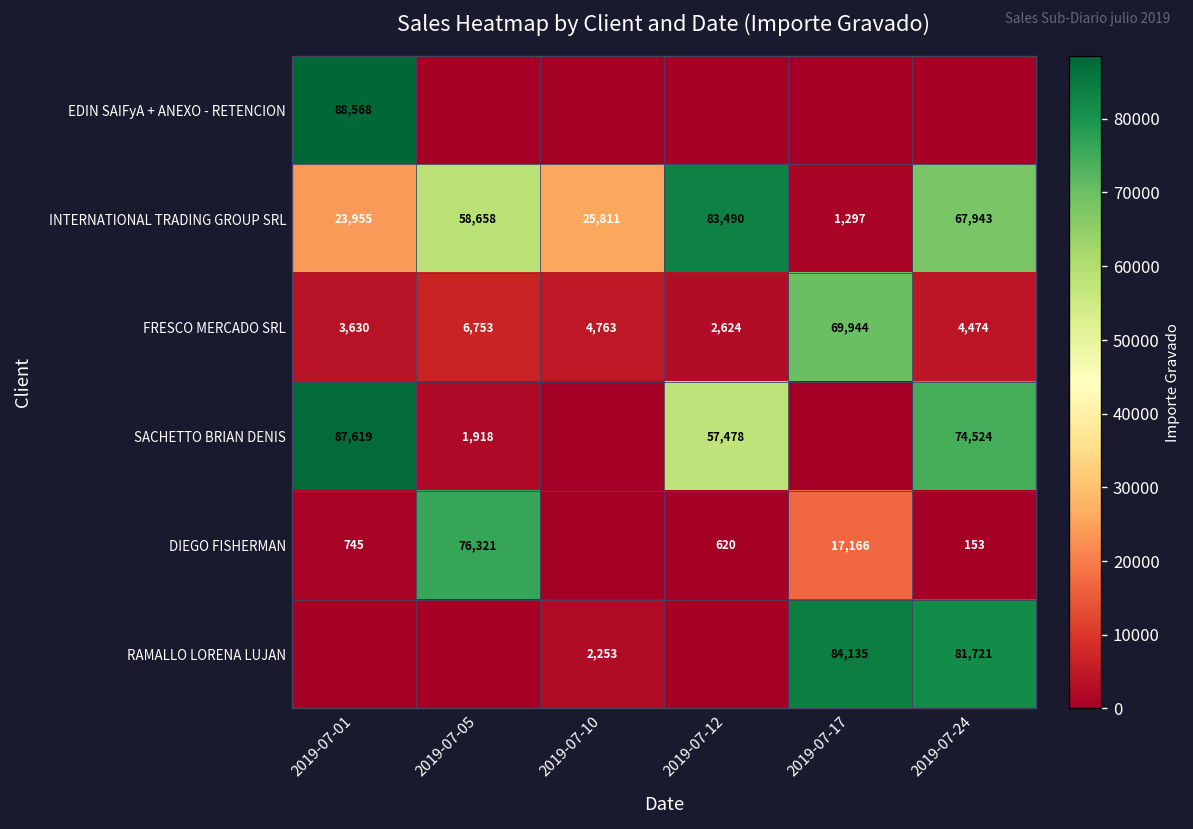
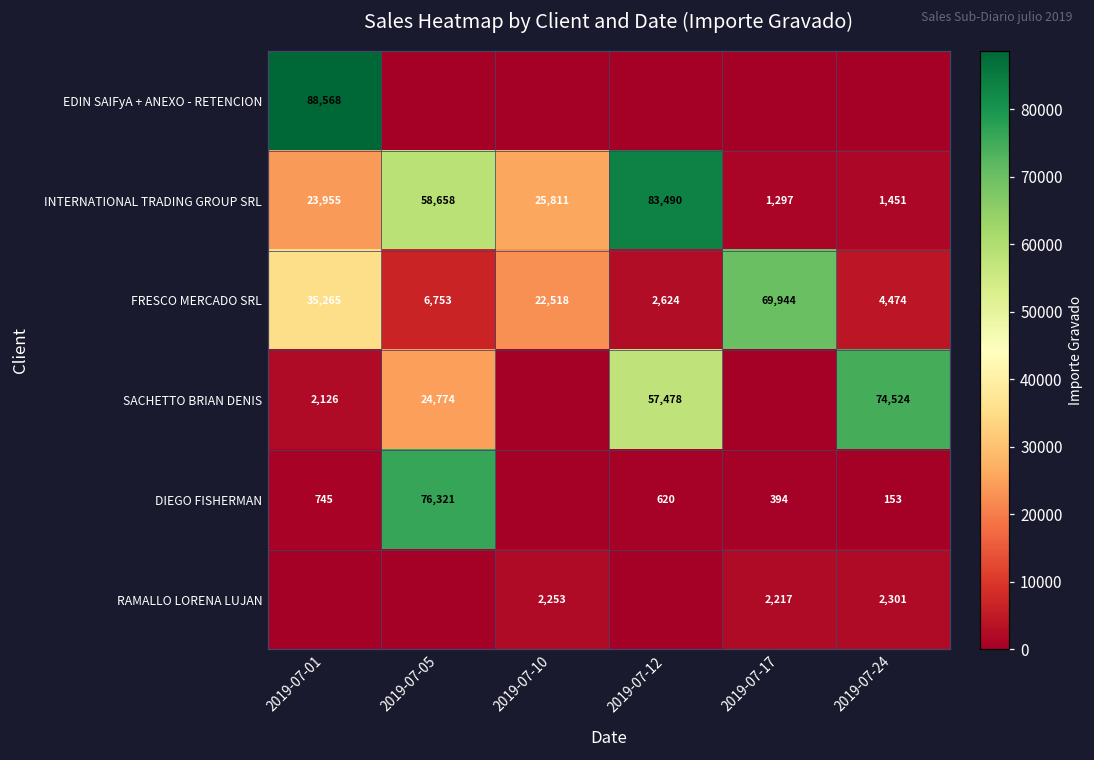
  {
    "EDIN SAIFyA + ANEXO - RETENCION": {
      "2019-07-01": "88,568"
    },
    "INTERNATIONAL TRADING GROUP SRL": {
      "2019-07-01": "23,955",
      "2019-07-05": "58,658",
      "2019-07-10": "25,811",
      "2019-07-12": "83,490",
      "2019-07-17": "1,297",
-     "2019-07-24": "67,943"
+     "2019-07-24": "1,451"
    },
    "FRESCO MERCADO SRL": {
-     "2019-07-01": "3,630",
+     "2019-07-01": "35,265",
      "2019-07-05": "6,753",
-     "2019-07-10": "4,763",
+     "2019-07-10": "22,518",
      "2019-07-12": "2,624",
      "2019-07-17": "69,944",
      "2019-07-24": "4,474"
    },
    "SACHETTO BRIAN DENIS": {
-     "2019-07-01": "87,619",
-     "2019-07-05": "1,918",
+     "2019-07-01": "2,126",
+     "2019-07-05": "24,774",
      "2019-07-12": "57,478",
      "2019-07-24": "74,524"
    },
    "DIEGO FISHERMAN": {
      "2019-07-01": "745",
      "2019-07-05": "76,321",
      "2019-07-12": "620",
-     "2019-07-17": "17,166",
+     "2019-07-17": "394",
      "2019-07-24": "153"
    },
    "RAMALLO LORENA LUJAN": {
      "2019-07-10": "2,253",
-     "2019-07-17": "84,135",
-     "2019-07-24": "81,721"
+     "2019-07-17": "2,217",
+     "2019-07-24": "2,301"
    }
  }
